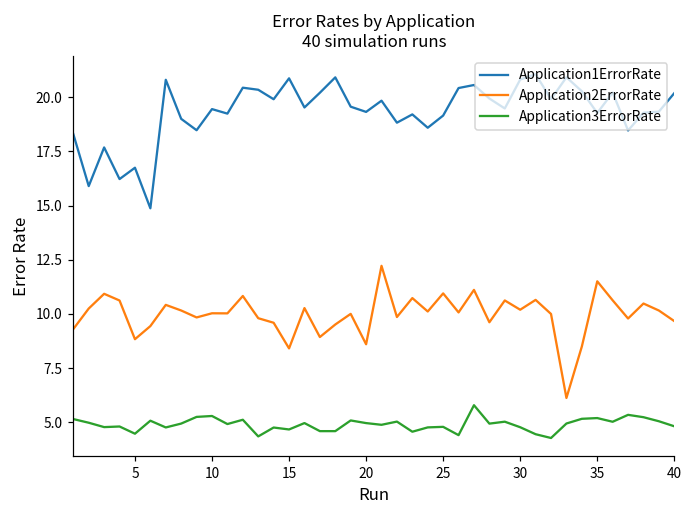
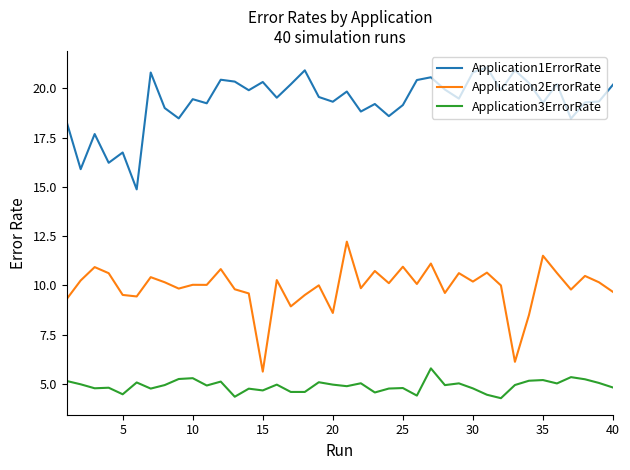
  {
    "Application1ErrorRate": {
      "5": 16.7,
      "10": 19.5,
-     "15": 20.9,
+     "15": 20.3,
      "20": 19.3,
      "25": 19.2,
      "40": 20.2
    },
    "Application2ErrorRate": {
-     "5": 8.8,
+     "5": 9.5,
      "10": 10.0,
-     "15": 8.4,
+     "15": 5.6,
      "20": 8.6,
      "25": 11.0,
      "30": 10.2,
      "35": 11.5,
      "40": 9.7
    },
    "Application3ErrorRate": {
      "5": 4.5,
      "10": 5.3,
      "15": 4.7,
      "20": 5.0,
      "25": 4.8,
      "30": 4.8,
      "35": 5.2,
      "40": 4.8
    }
  }
